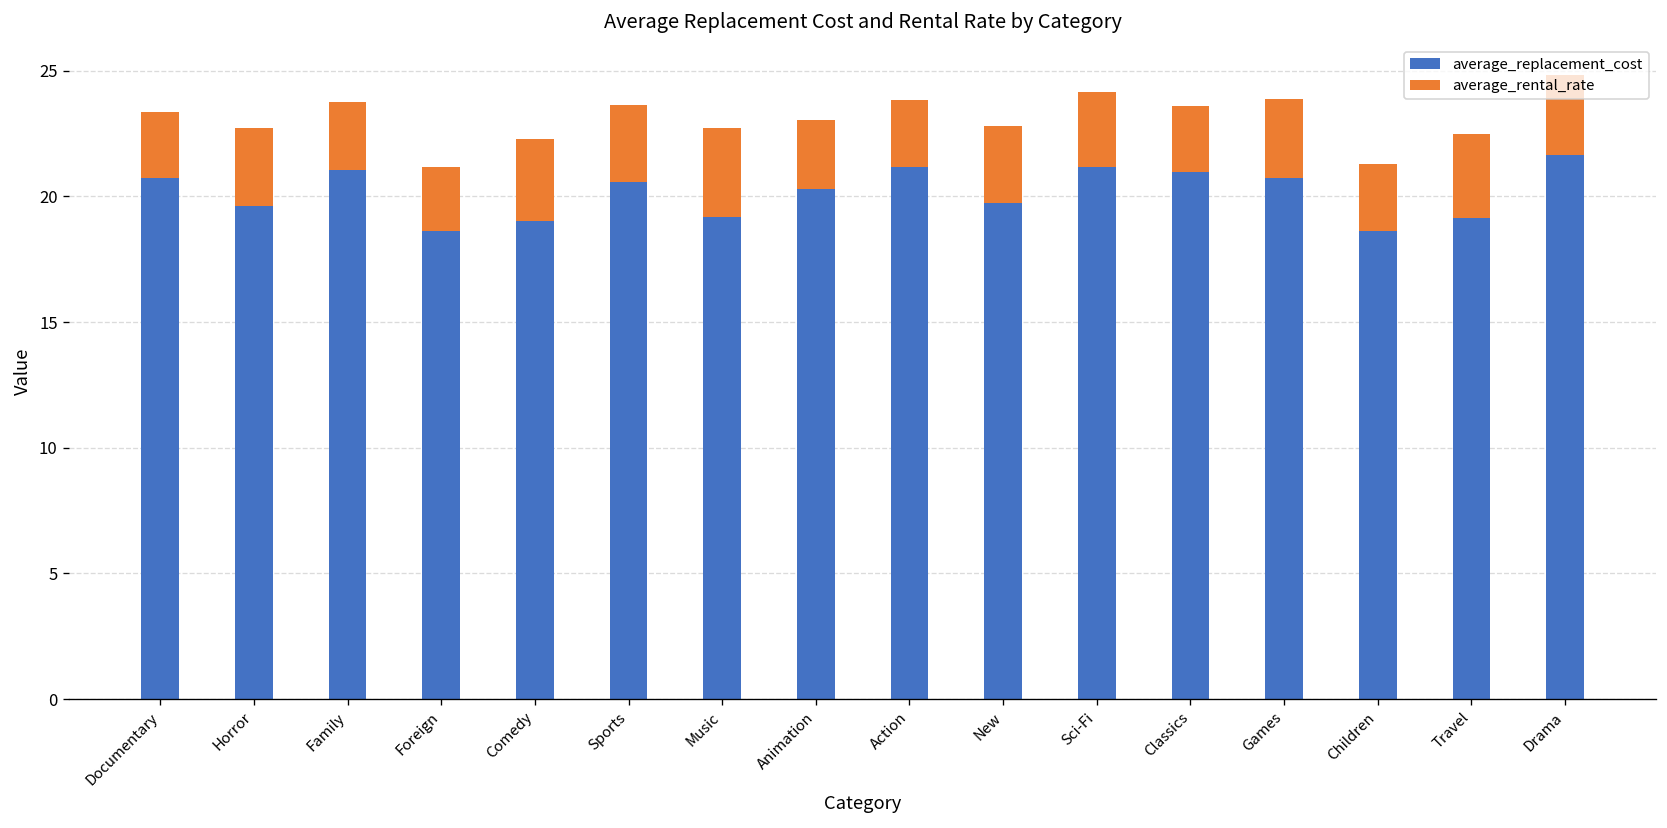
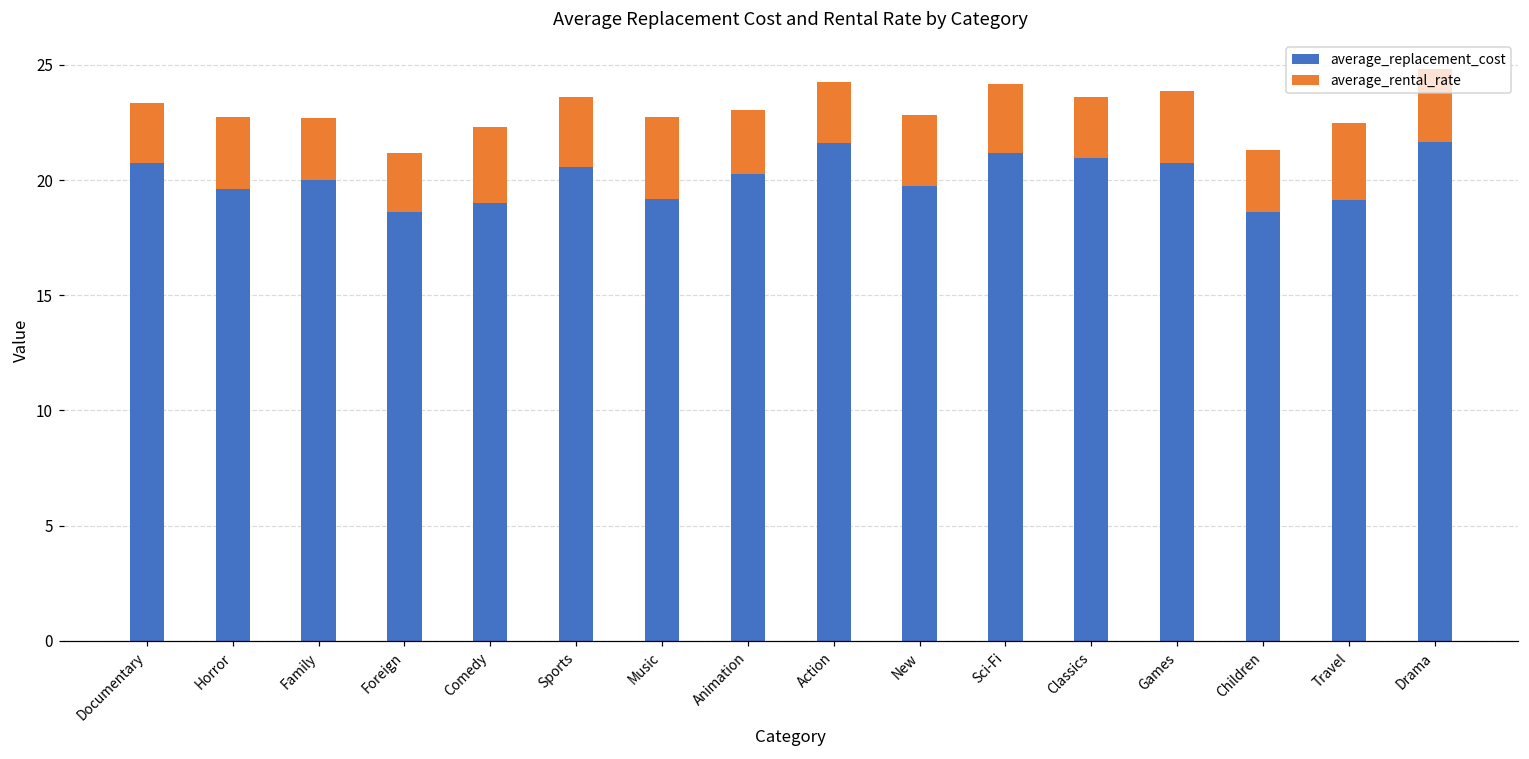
  {
    "average_replacement_cost": {
      "Documentary": 20.7,
      "Horror": 19.6,
-     "Family": 21.0,
+     "Family": 20.0,
      "Foreign": 18.6,
      "Comedy": 19.0,
      "Sports": 20.6,
      "Music": 19.2,
      "Animation": 20.3,
-     "Action": 21.2,
+     "Action": 21.6,
      "New": 19.7,
      "Sci-Fi": 21.2,
      "Classics": 21.0,
      "Games": 20.7,
      "Children": 18.6,
      "Travel": 19.2,
      "Drama": 21.6
    },
    "average_rental_rate": {
      "Documentary": 2.6,
      "Horror": 3.1,
      "Family": 2.7,
      "Foreign": 2.5,
      "Comedy": 3.3,
      "Sports": 3.1,
      "Music": 3.5,
      "Animation": 2.8,
      "Action": 2.7,
      "New": 3.1,
      "Sci-Fi": 3.0,
      "Classics": 2.6,
      "Games": 3.1,
      "Children": 2.7,
      "Travel": 3.3
    }
  }
